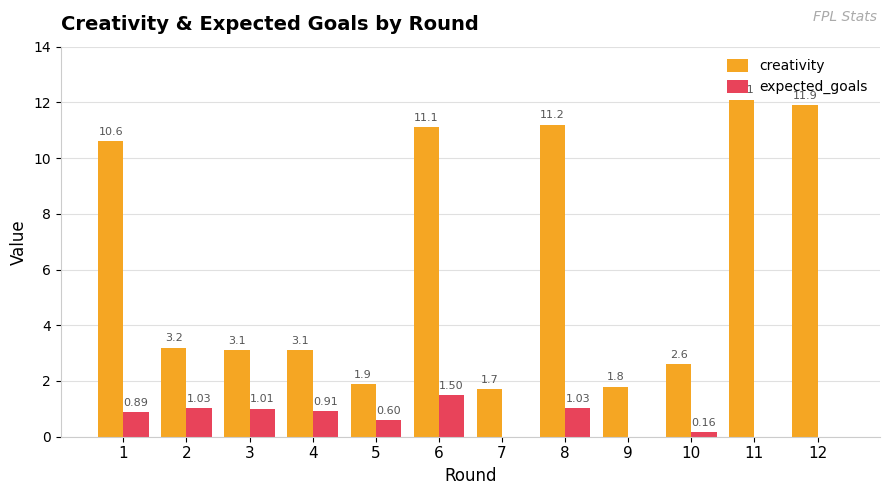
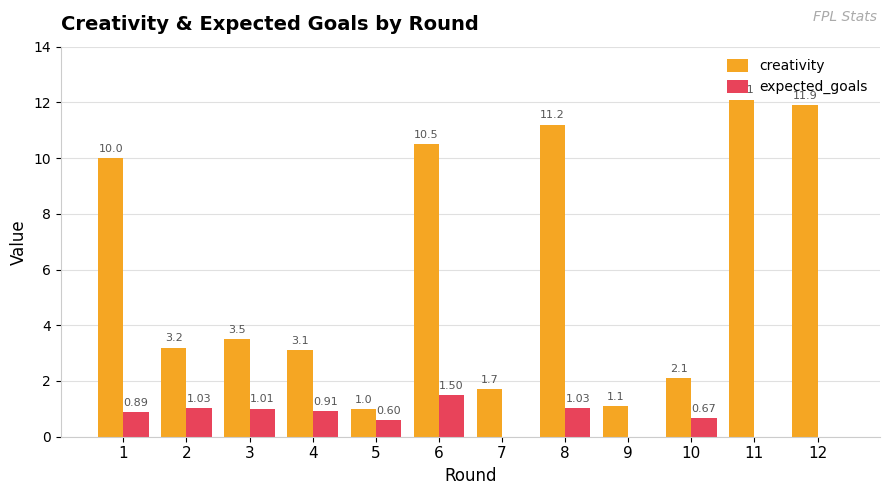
  {
    "creativity": {
-     "1": 10.6,
+     "1": 10.0,
      "2": 3.2,
-     "3": 3.1,
+     "3": 3.5,
      "4": 3.1,
-     "5": 1.9,
-     "6": 11.1,
+     "5": 1.0,
+     "6": 10.5,
      "7": 1.7,
      "8": 11.2,
-     "9": 1.8,
-     "10": 2.6,
+     "9": 1.1,
+     "10": 2.1,
      "11": 12.1,
      "12": 11.9
    },
    "expected_goals": {
      "1": 0.89,
      "2": 1.03,
      "3": 1.01,
      "4": 0.91,
      "5": 0.60,
      "6": 1.50,
      "8": 1.03,
-     "10": 0.16
+     "10": 0.67
    }
  }
